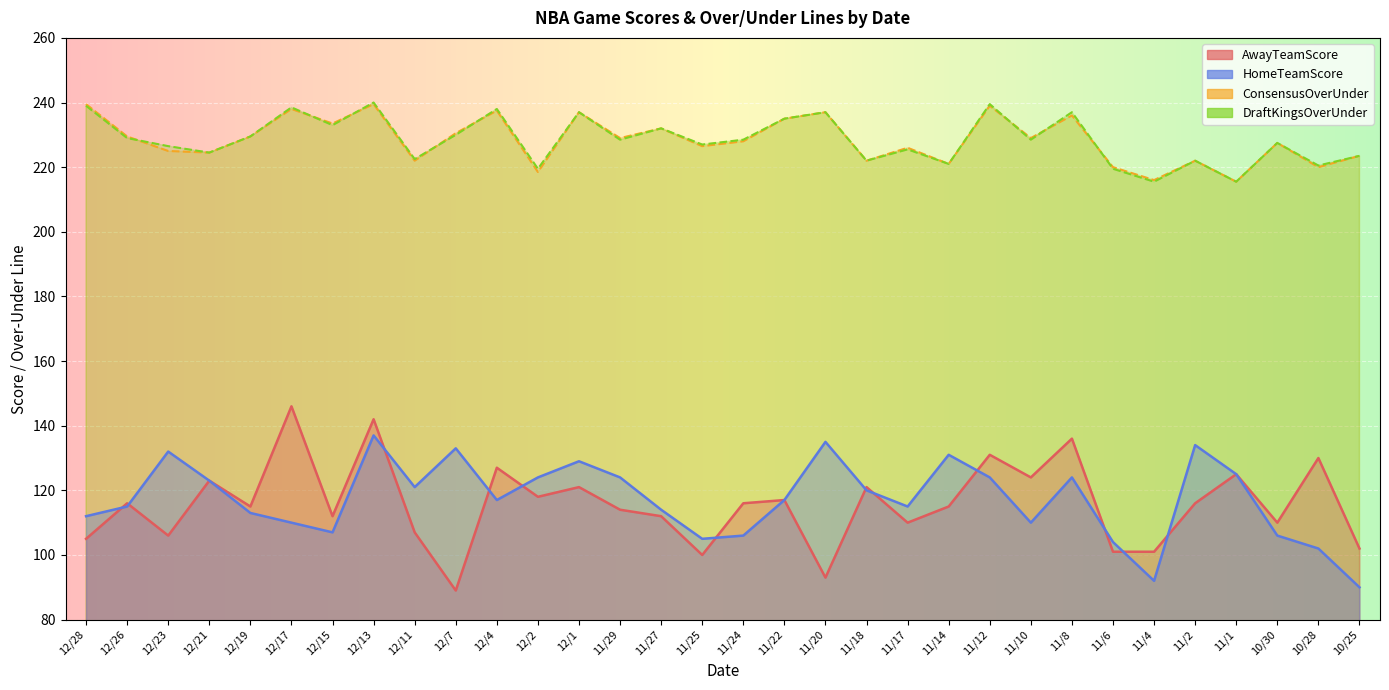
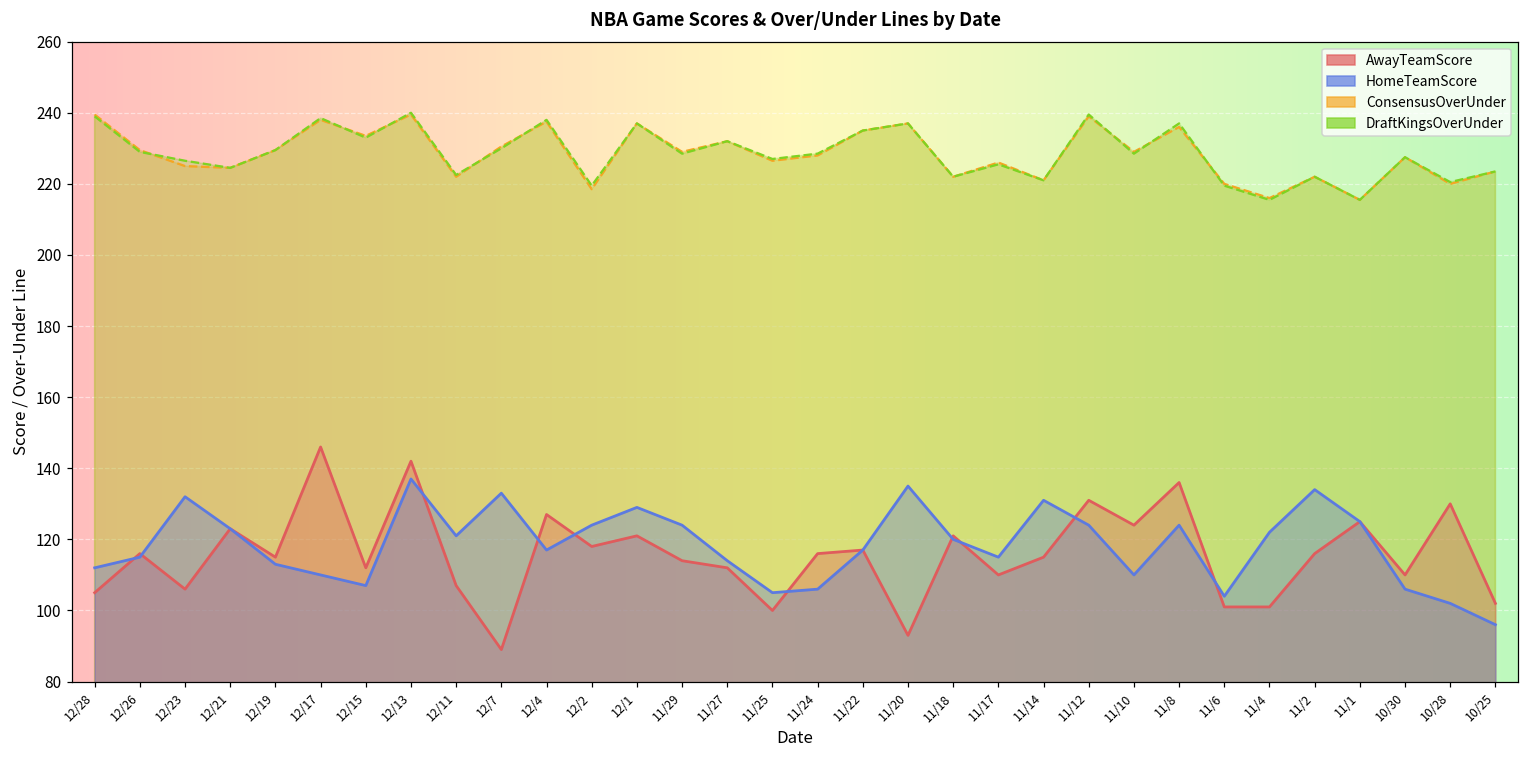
  {
    "HomeTeamScore": {
      "12/28": 112,
      "12/26": 115,
      "12/23": 132,
      "12/19": 113,
      "12/17": 110,
      "12/15": 107,
      "12/13": 137,
      "12/11": 121,
      "12/7": 133,
      "12/4": 117,
      "12/2": 124,
      "12/1": 129,
      "11/29": 124,
      "11/27": 114,
      "11/25": 105,
      "11/24": 106,
      "11/20": 135,
      "11/18": 120,
      "11/17": 115,
      "11/14": 131,
      "11/12": 124,
      "11/10": 110,
      "11/8": 124,
      "11/6": 104,
-     "11/4": 92,
+     "11/4": 122,
      "11/2": 134,
      "10/30": 106,
      "10/28": 102,
-     "10/25": 90
+     "10/25": 96
    }
  }
